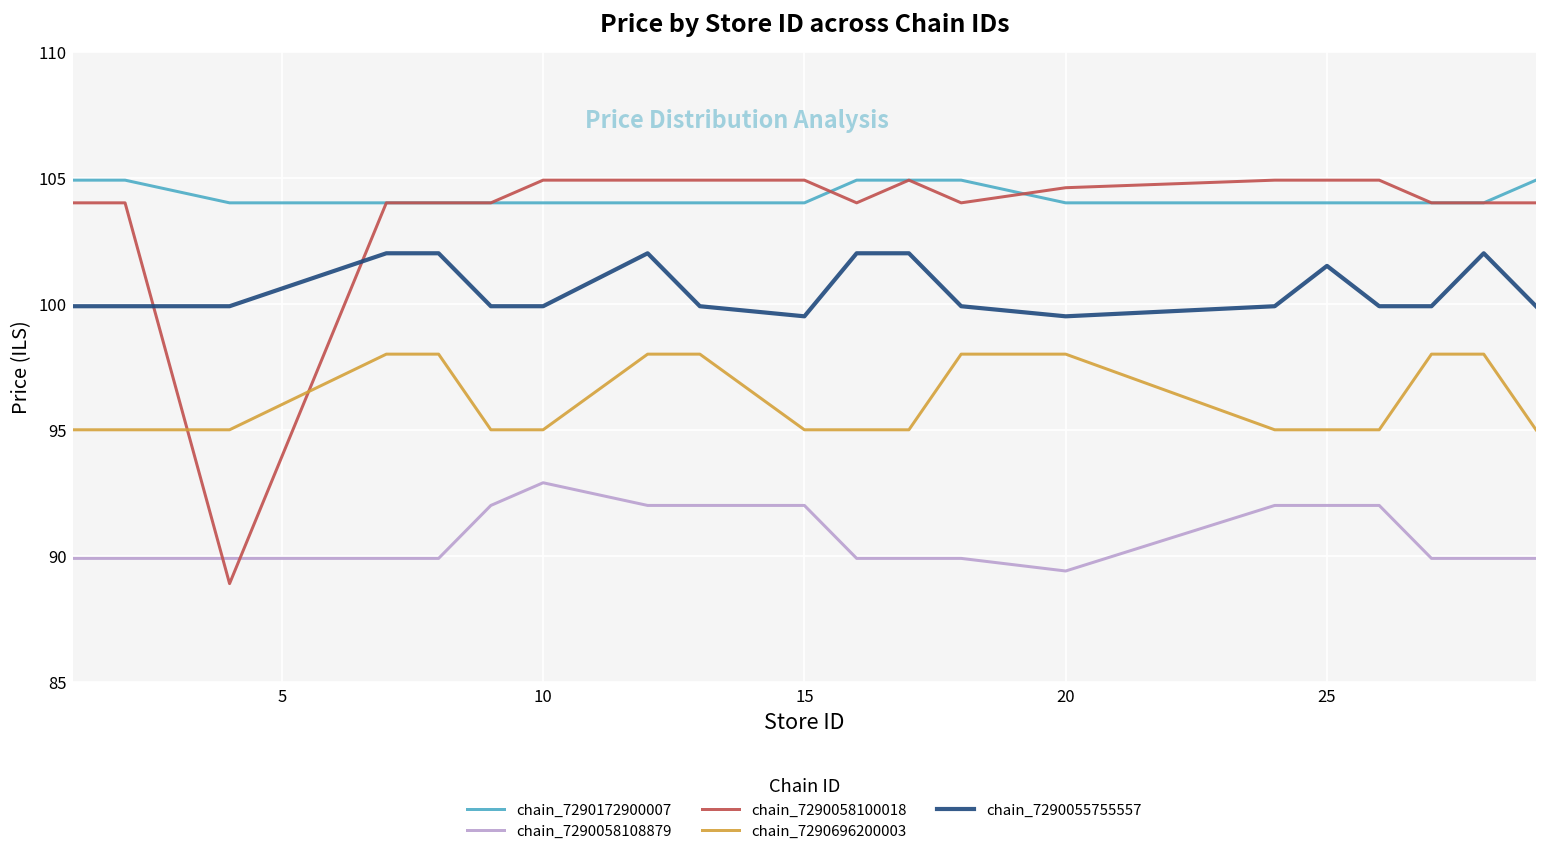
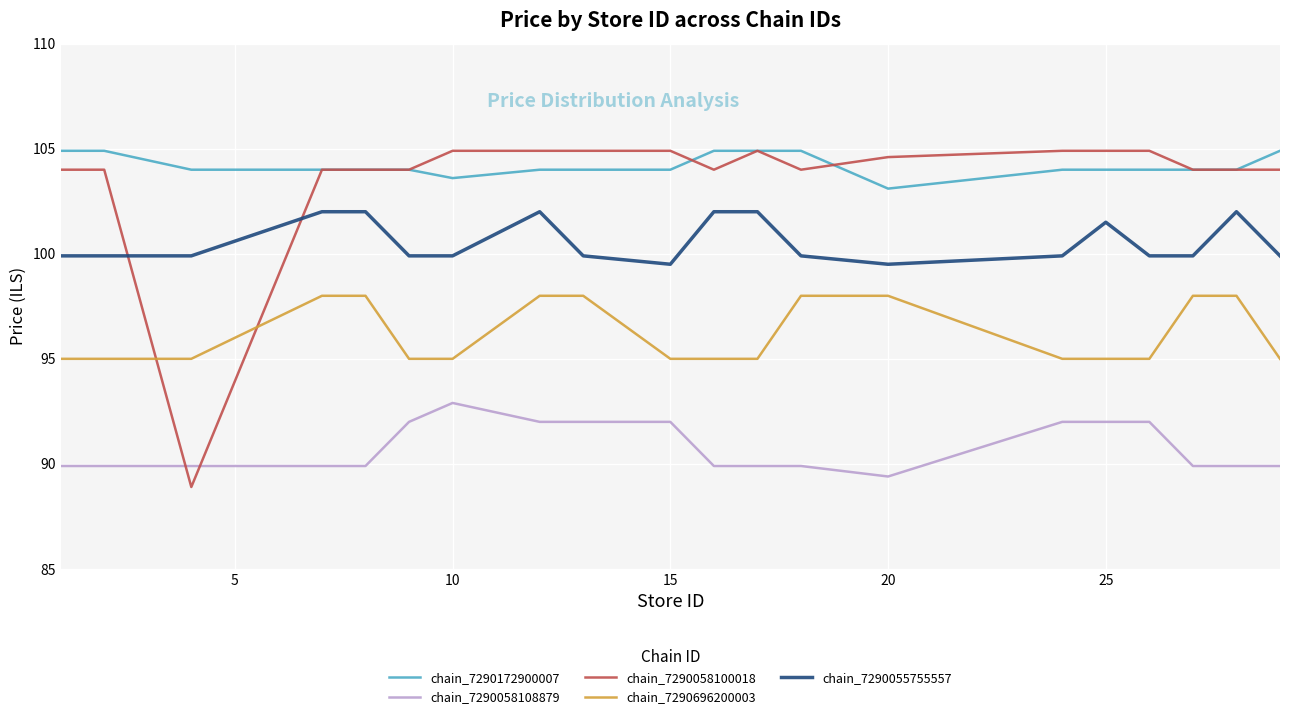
  {
    "chain_7290172900007": {
-     "10": 104.0,
+     "10": 103.6,
      "15": 104.0,
-     "20": 104.0,
+     "20": 103.1,
      "25": 104.0
    },
    "chain_7290058108879": {
      "10": 92.9,
      "15": 92.0,
      "20": 89.4,
      "25": 92.0
    },
    "chain_7290058100018": {
      "10": 104.9,
      "15": 104.9,
      "20": 104.6,
      "25": 104.9
    },
    "chain_7290696200003": {
      "10": 95.0,
      "15": 95.0,
      "20": 98.0,
      "25": 95.0
    },
    "chain_7290055755557": {
      "10": 99.9,
      "15": 99.5,
      "20": 99.5,
      "25": 101.5
    }
  }
